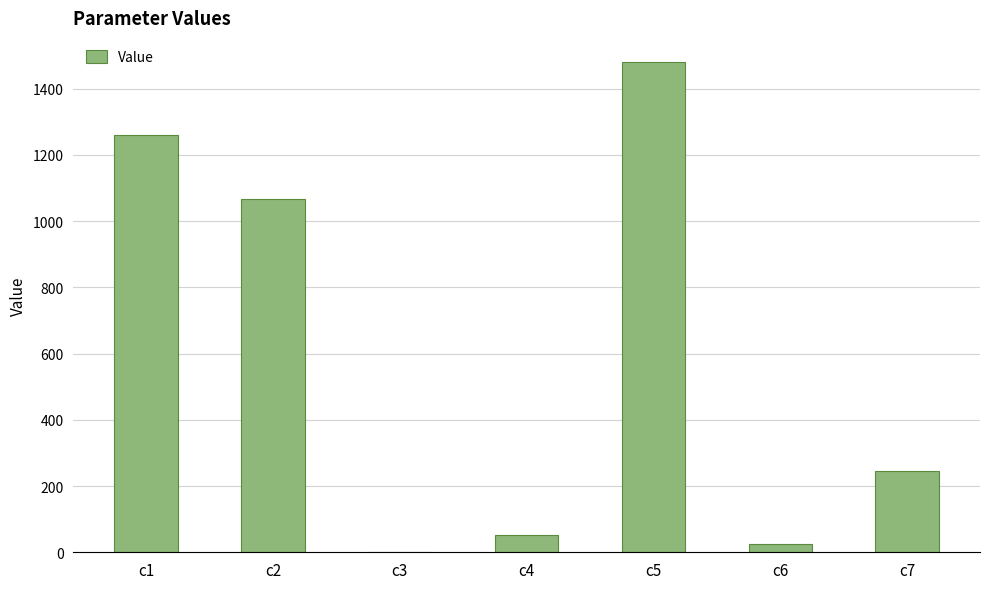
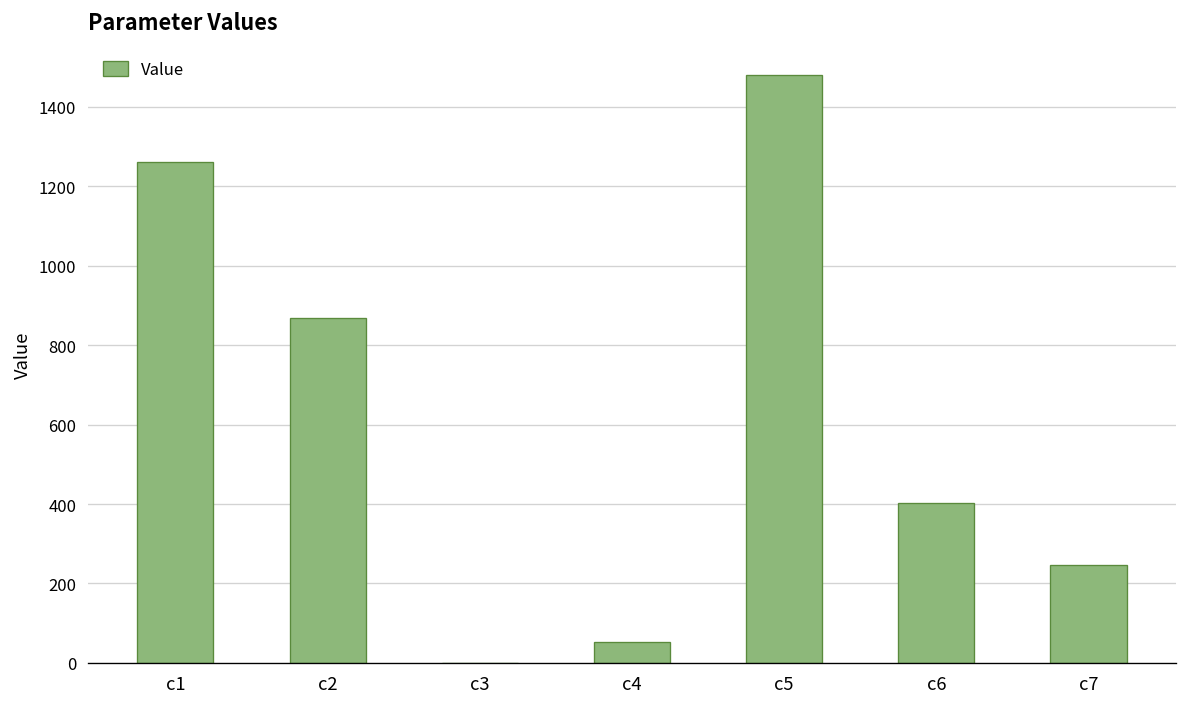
  {
    "c1": 1260,
-   "c2": 1070,
+   "c2": 870,
    "c4": 50,
    "c5": 1480,
-   "c6": 30,
+   "c6": 400,
    "c7": 250
  }
